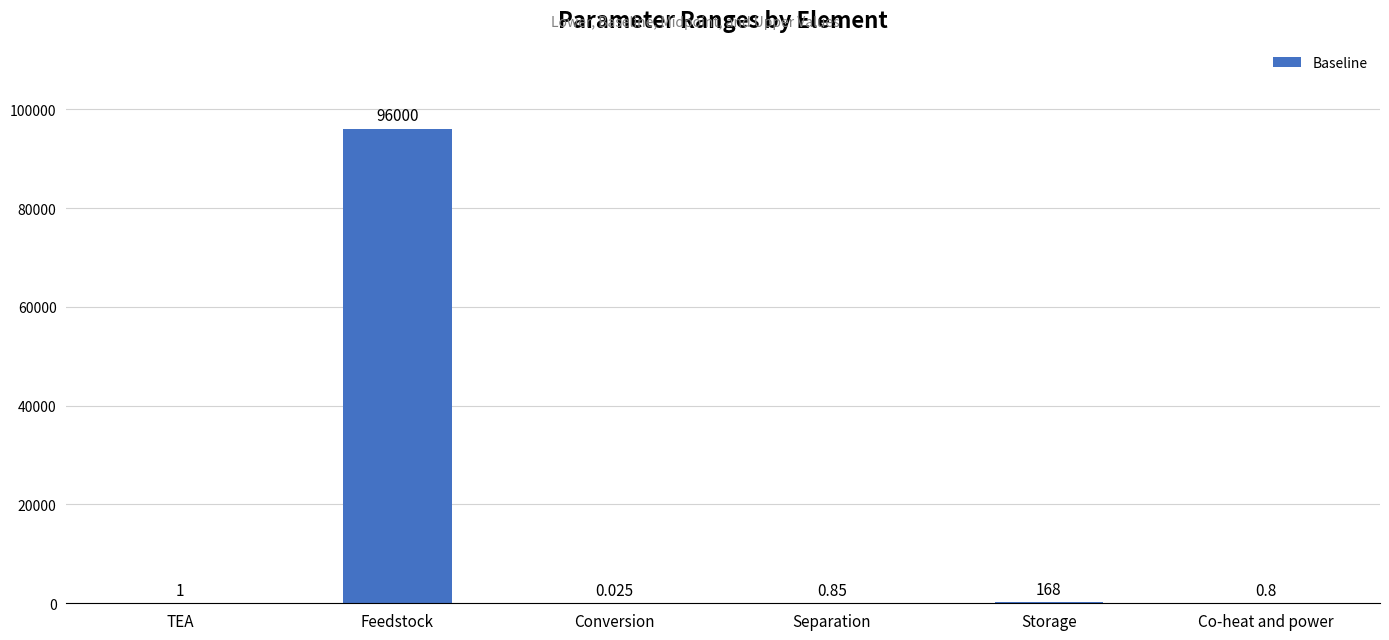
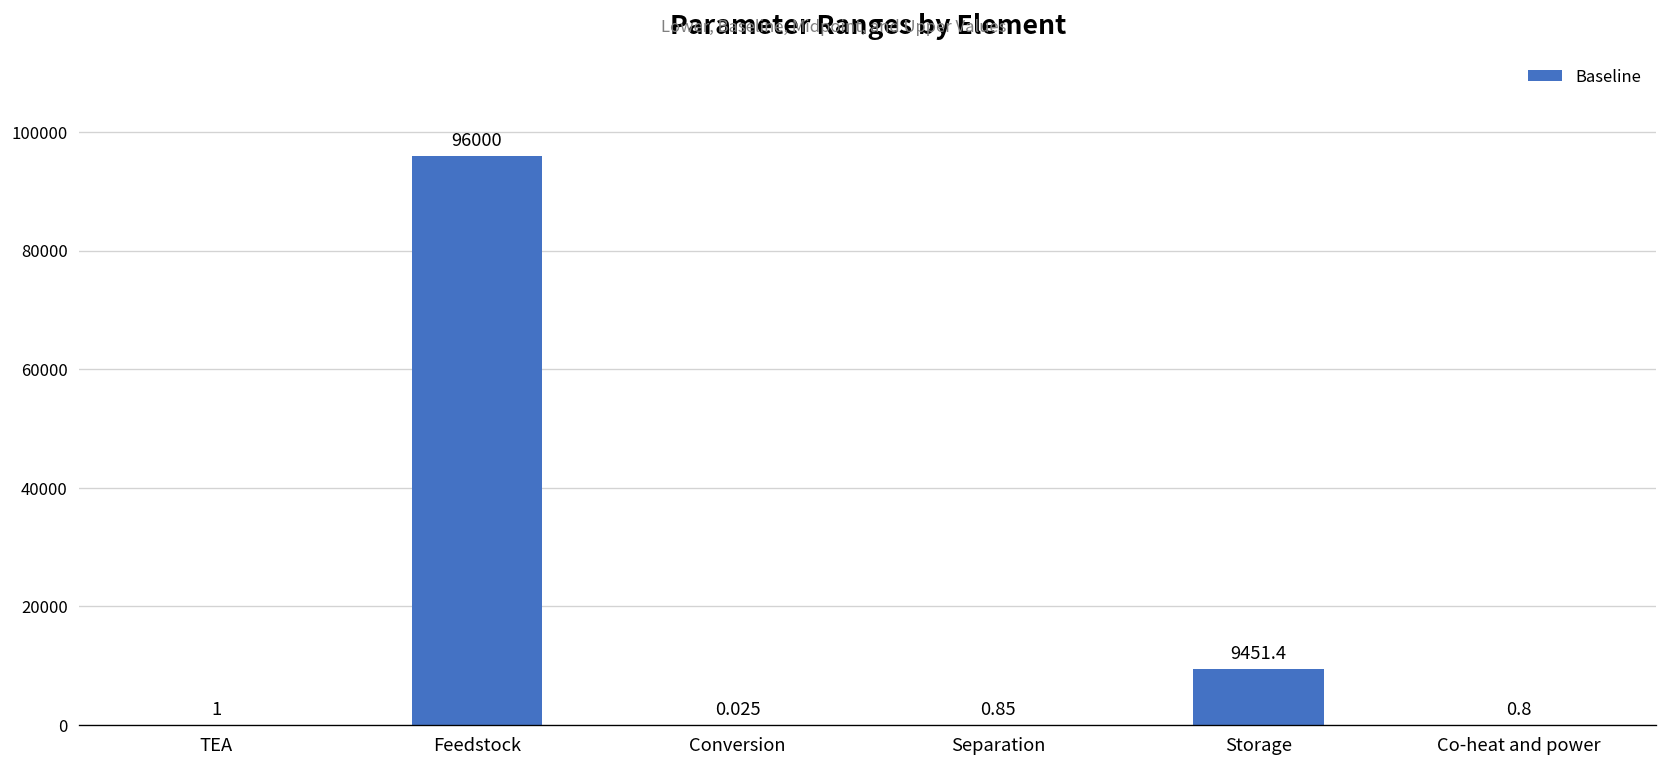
  {
    "TEA": 1,
    "Feedstock": 96000,
    "Conversion": 0.025,
    "Separation": 0.85,
-   "Storage": 168,
+   "Storage": 9451.4,
    "Co-heat and power": 0.8
  }
